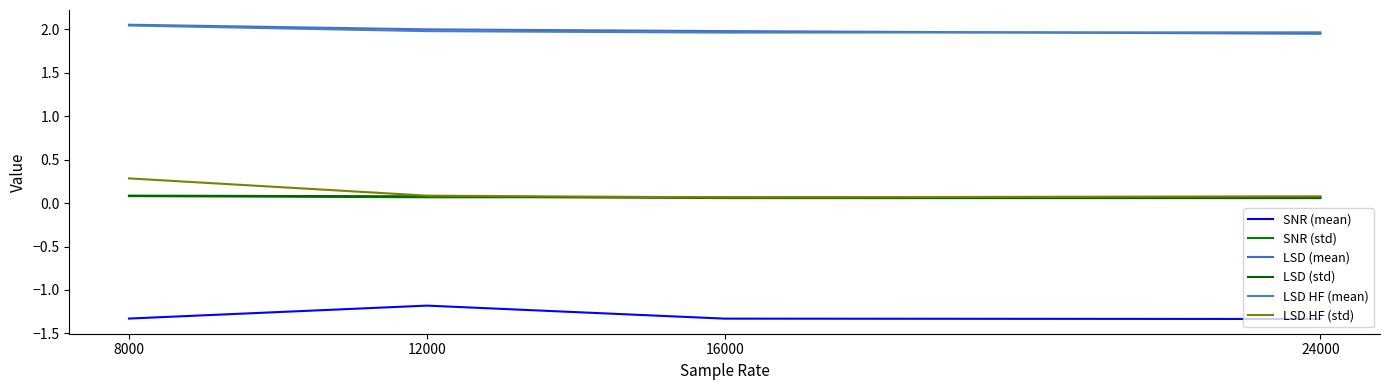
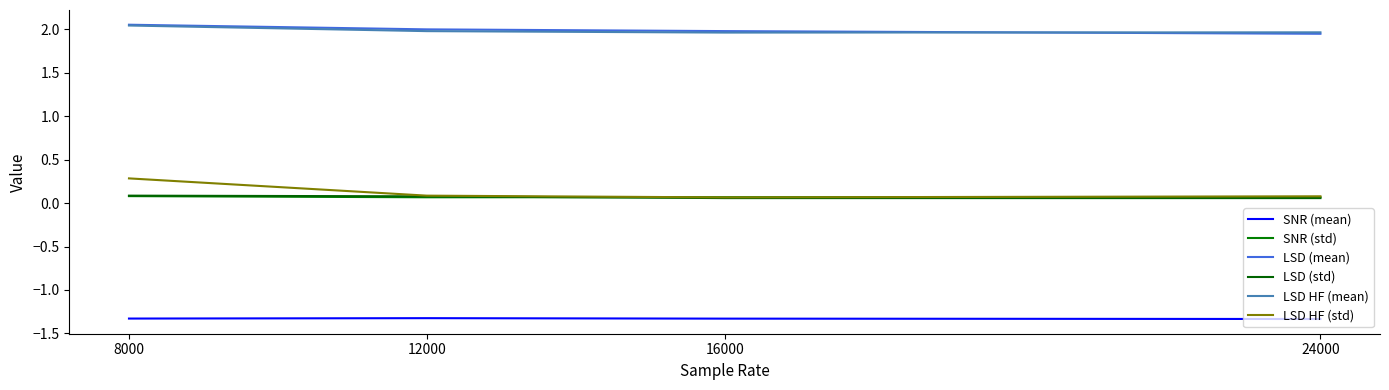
  {
    "SNR (mean)": {
      "8000": -1.3,
-     "12000": -1.2,
+     "12000": -1.3,
      "16000": -1.3
    },
    "LSD HF (std)": {
      "8000": 0.3
    }
  }
